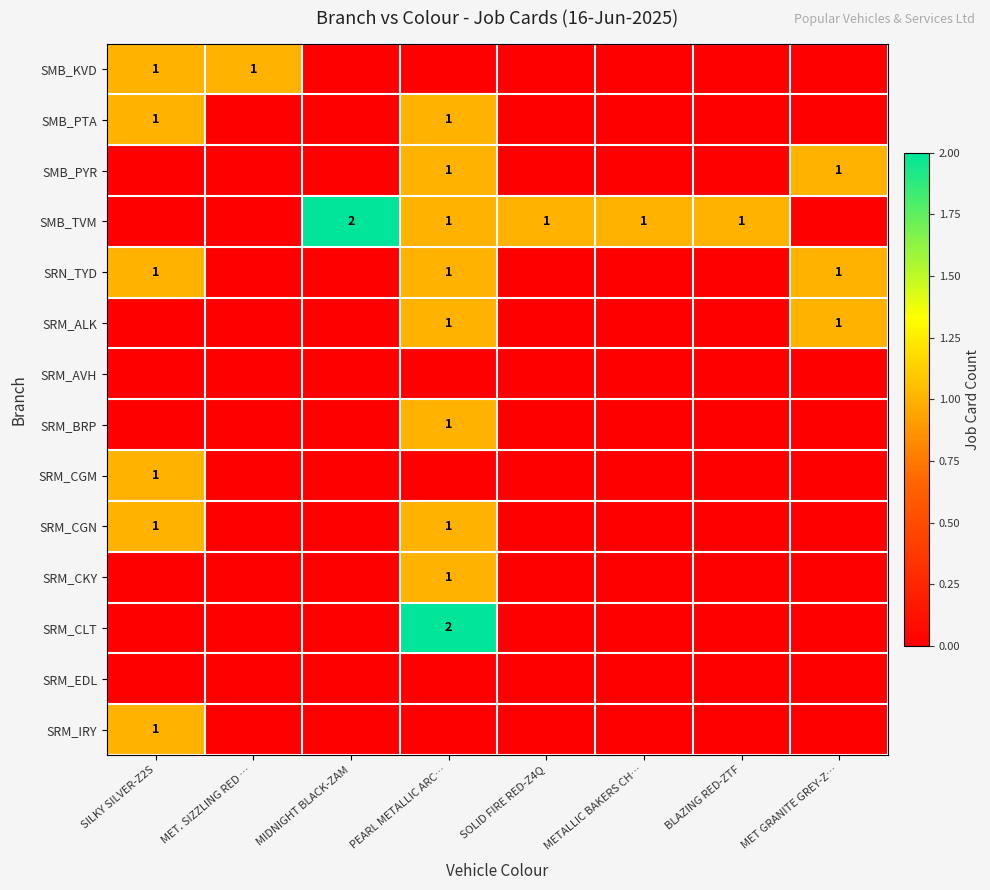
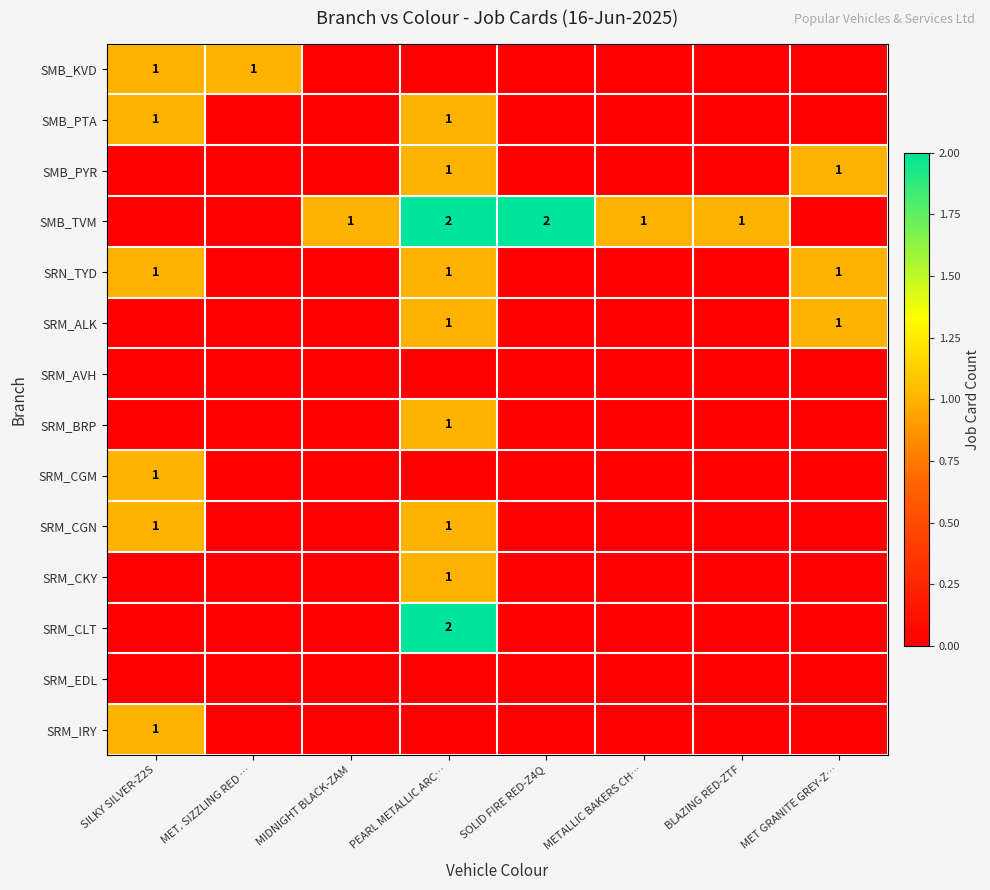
  {
    "SMB_KVD": {
      "SILKY SILVER-Z2S": 1,
      "MET. SIZZLING RED …": 1
    },
    "SMB_PTA": {
      "SILKY SILVER-Z2S": 1,
      "PEARL METALLIC ARC…": 1
    },
    "SMB_PYR": {
      "PEARL METALLIC ARC…": 1,
      "MET GRANITE GREY-Z…": 1
    },
    "SMB_TVM": {
-     "MIDNIGHT BLACK-ZAM": 2,
-     "PEARL METALLIC ARC…": 1,
-     "SOLID FIRE RED-Z4Q": 1,
+     "MIDNIGHT BLACK-ZAM": 1,
+     "PEARL METALLIC ARC…": 2,
+     "SOLID FIRE RED-Z4Q": 2,
      "METALLIC BAKERS CH…": 1,
      "BLAZING RED-ZTF": 1
    },
    "SRN_TYD": {
      "SILKY SILVER-Z2S": 1,
      "PEARL METALLIC ARC…": 1,
      "MET GRANITE GREY-Z…": 1
    },
    "SRM_ALK": {
      "PEARL METALLIC ARC…": 1,
      "MET GRANITE GREY-Z…": 1
    },
    "SRM_BRP": {
      "PEARL METALLIC ARC…": 1
    },
    "SRM_CGM": {
      "SILKY SILVER-Z2S": 1
    },
    "SRM_CGN": {
      "SILKY SILVER-Z2S": 1,
      "PEARL METALLIC ARC…": 1
    },
    "SRM_CKY": {
      "PEARL METALLIC ARC…": 1
    },
    "SRM_CLT": {
      "PEARL METALLIC ARC…": 2
    },
    "SRM_IRY": {
      "SILKY SILVER-Z2S": 1
    }
  }
